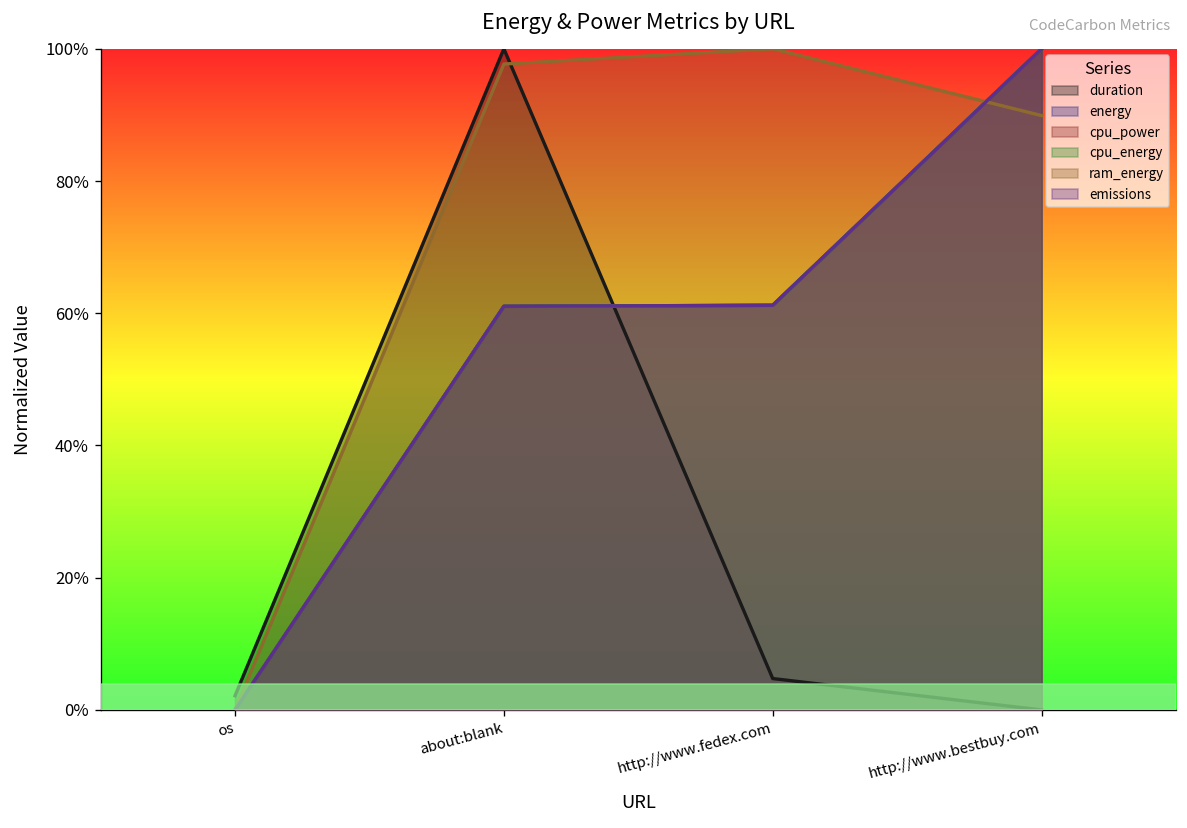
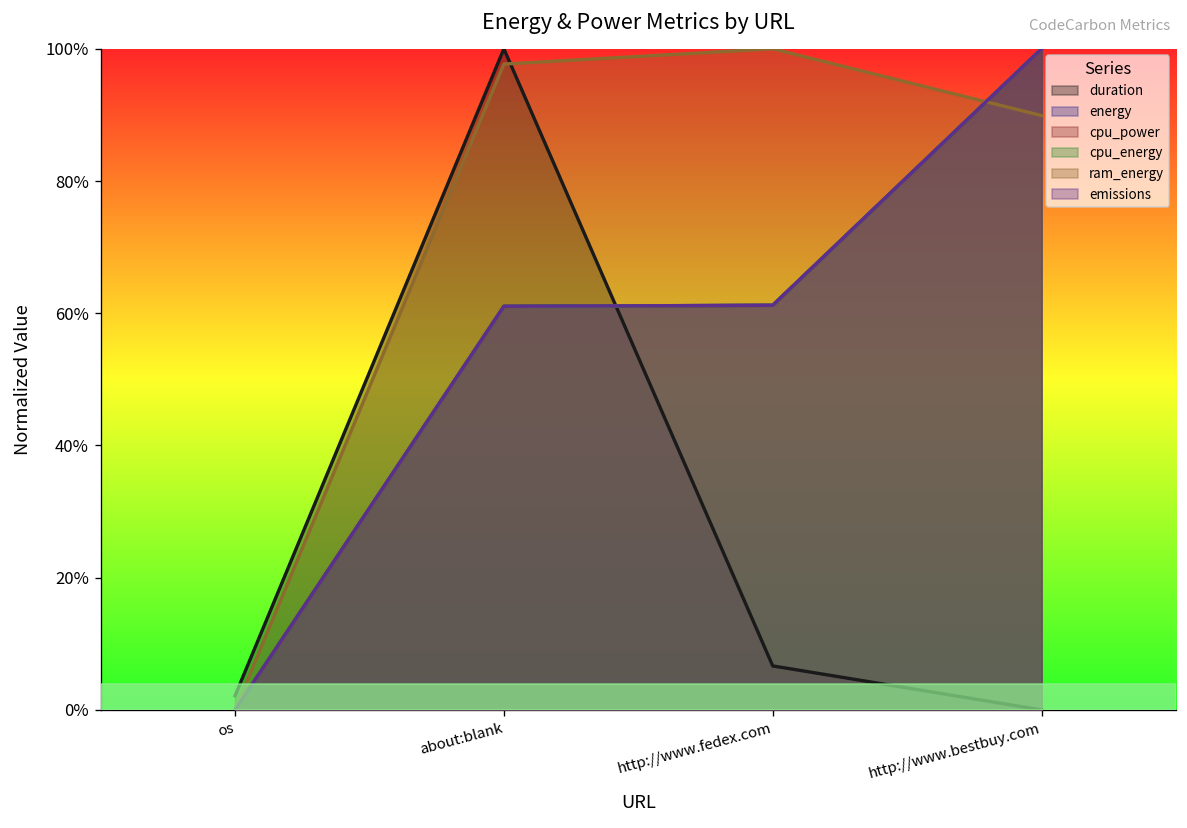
  {
    "duration": {
      "about:blank": "100%",
-     "http://www.fedex.com": "5%"
+     "http://www.fedex.com": "7%"
    },
    "emissions": {
      "about:blank": "61%",
      "http://www.fedex.com": "61%",
      "http://www.bestbuy.com": "100%"
    },
    "ram_energy": {
      "about:blank": "98%",
      "http://www.fedex.com": "100%",
      "http://www.bestbuy.com": "90%"
    }
  }
